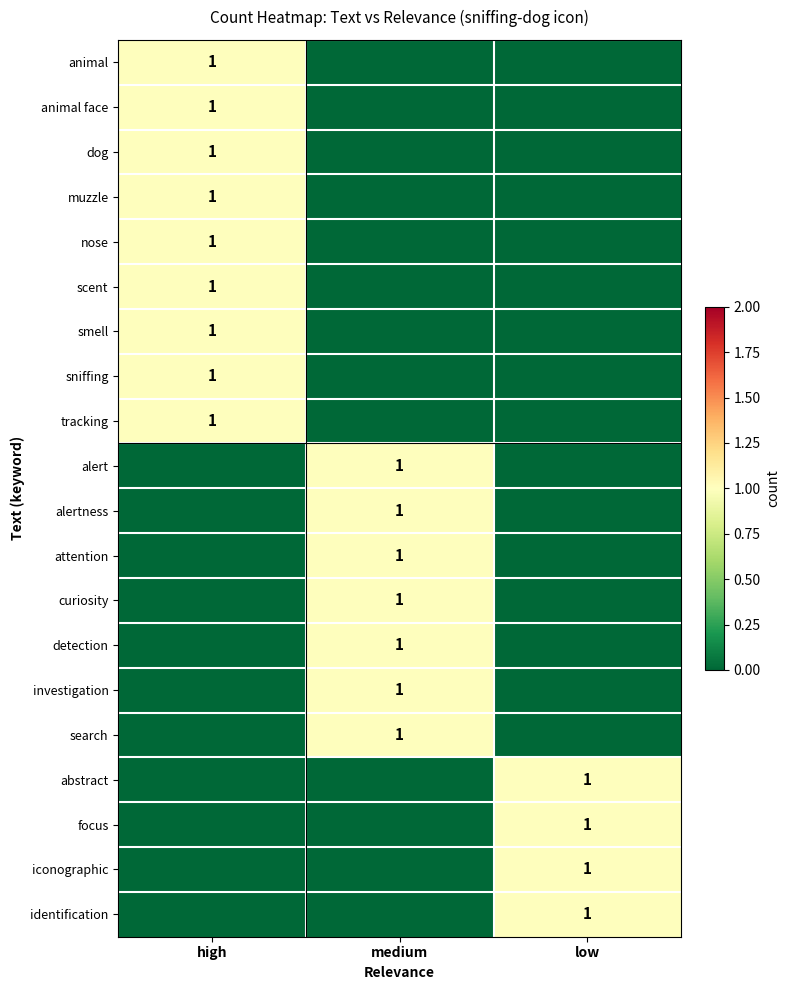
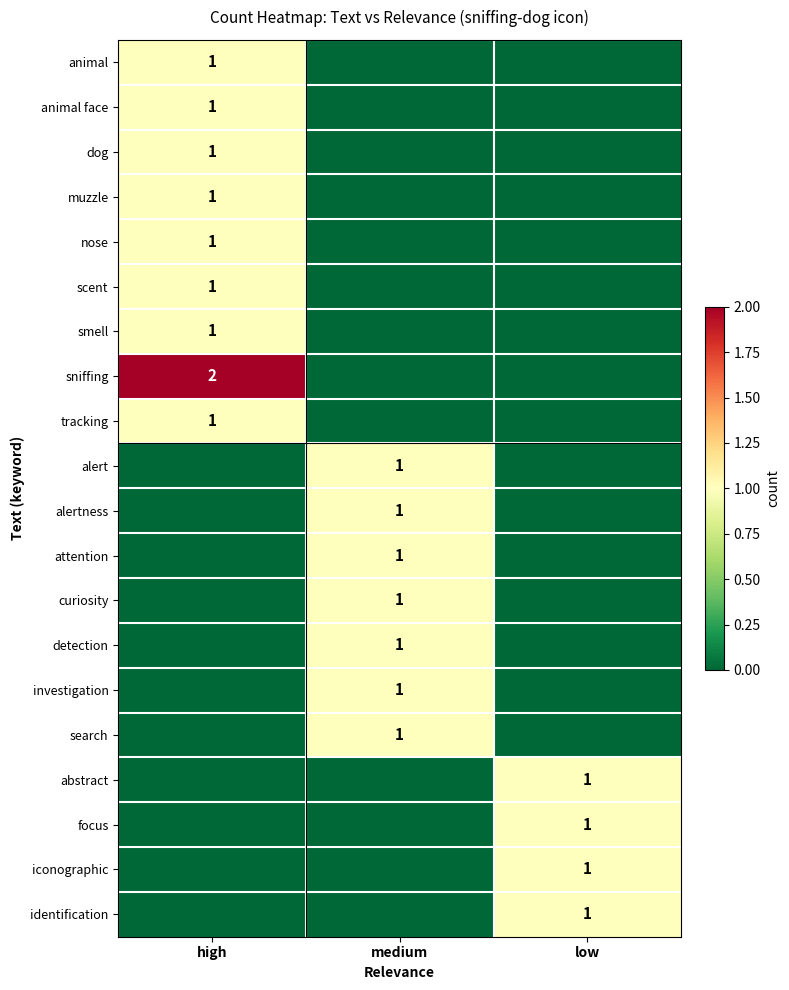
  {
    "animal": {
      "high": 1
    },
    "animal face": {
      "high": 1
    },
    "dog": {
      "high": 1
    },
    "muzzle": {
      "high": 1
    },
    "nose": {
      "high": 1
    },
    "scent": {
      "high": 1
    },
    "smell": {
      "high": 1
    },
    "sniffing": {
-     "high": 1
+     "high": 2
    },
    "tracking": {
      "high": 1
    },
    "alert": {
      "medium": 1
    },
    "alertness": {
      "medium": 1
    },
    "attention": {
      "medium": 1
    },
    "curiosity": {
      "medium": 1
    },
    "detection": {
      "medium": 1
    },
    "investigation": {
      "medium": 1
    },
    "search": {
      "medium": 1
    },
    "abstract": {
      "low": 1
    },
    "focus": {
      "low": 1
    },
    "iconographic": {
      "low": 1
    },
    "identification": {
      "low": 1
    }
  }
